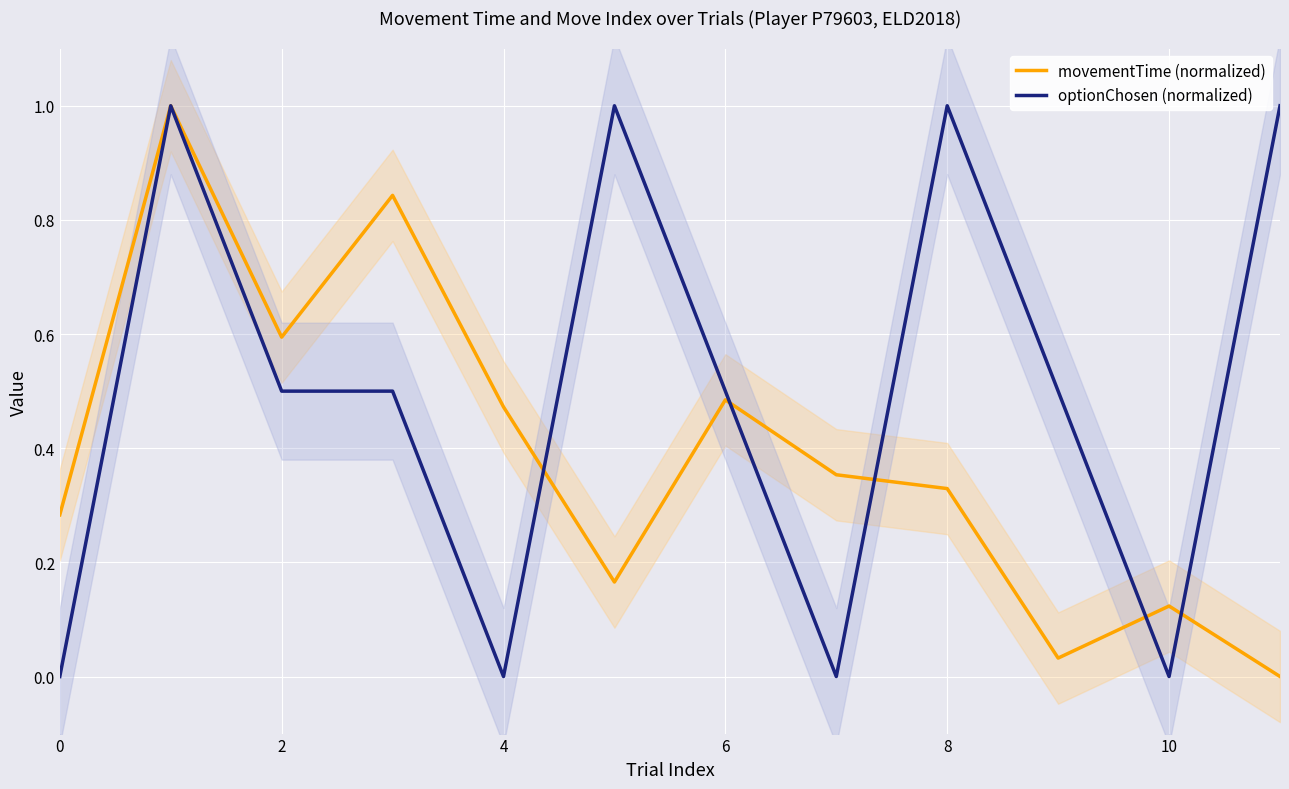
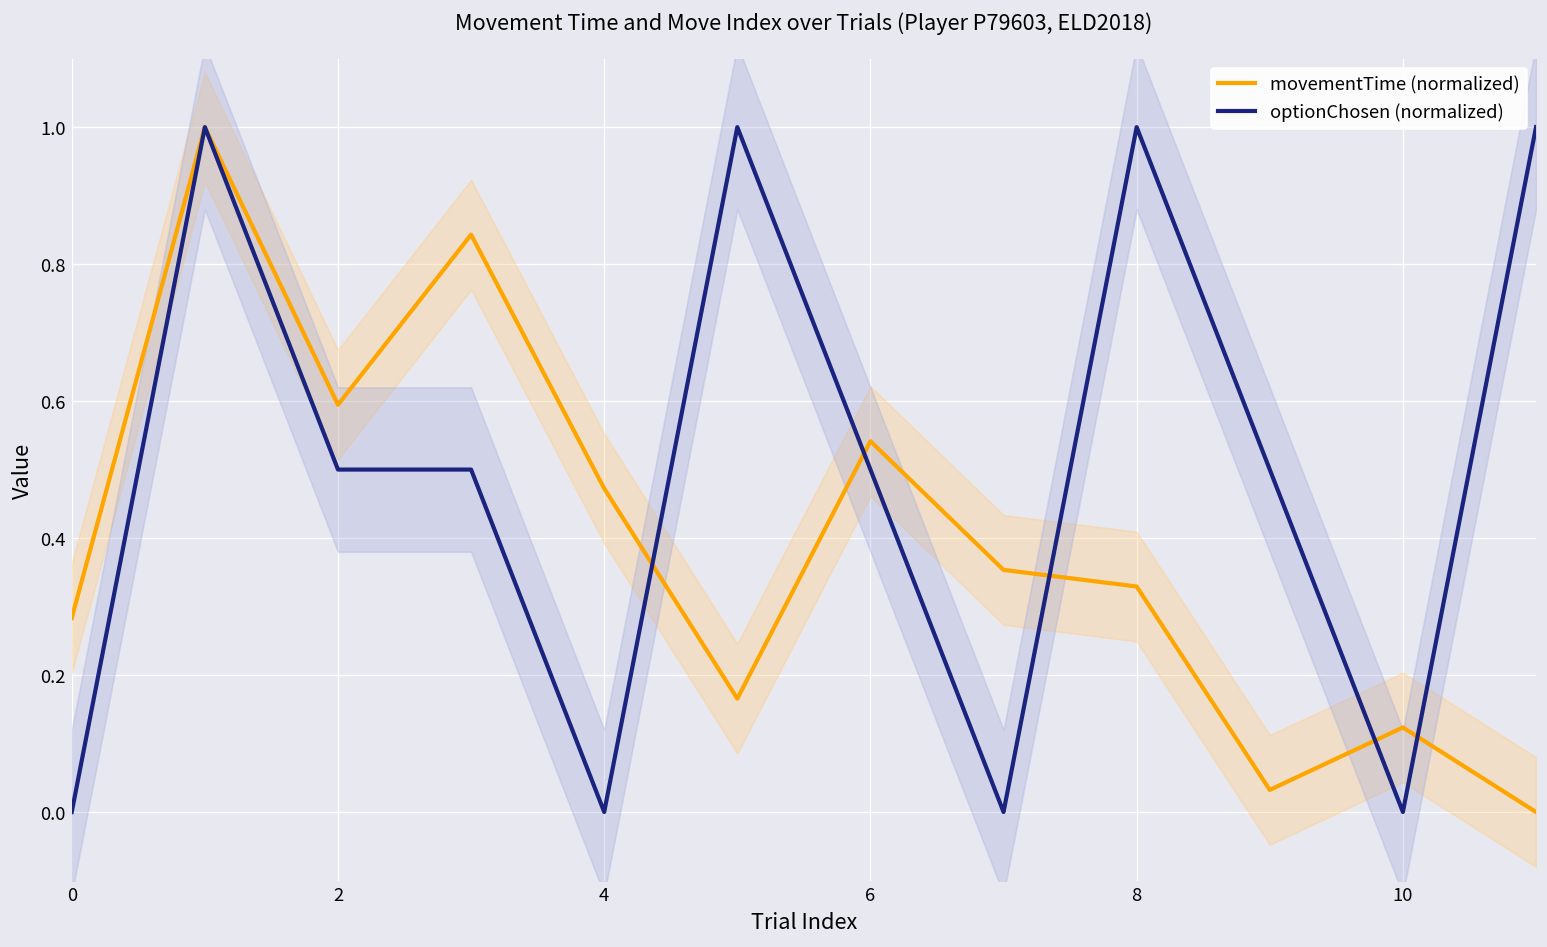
  {
    "movementTime (normalized)": {
      "0": 0.28,
      "2": 0.59,
      "4": 0.47,
-     "6": 0.48,
+     "6": 0.54,
      "8": 0.33
    },
    "optionChosen (normalized)": {
      "0": 0.00,
      "2": 0.50,
      "4": 0.00,
      "6": 0.50,
      "8": 1.00,
      "10": 0.00
    }
  }
